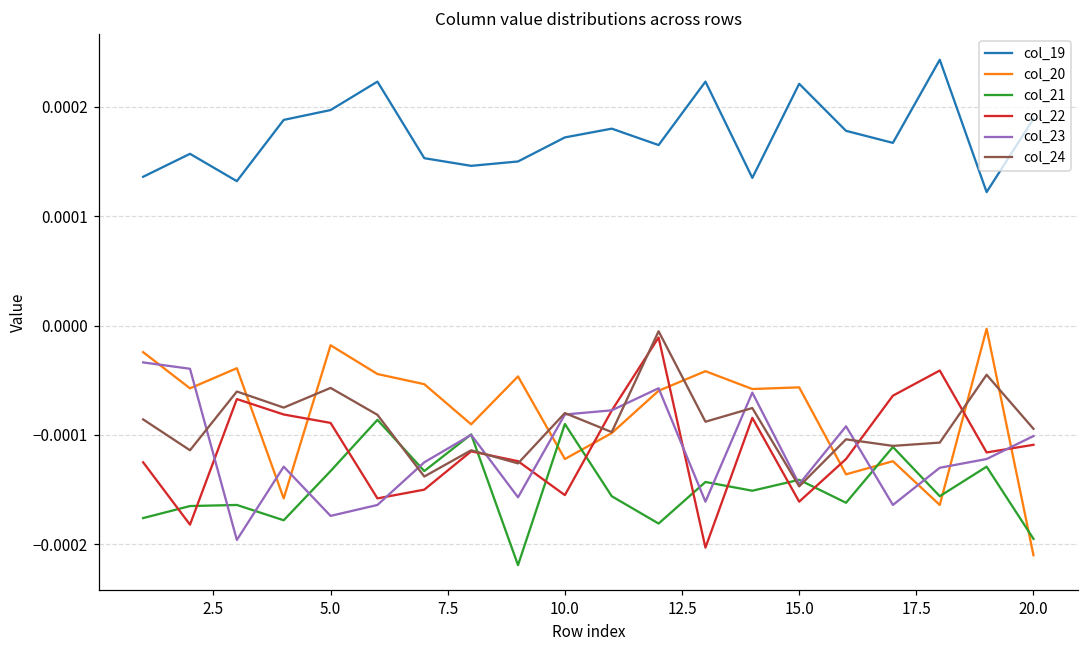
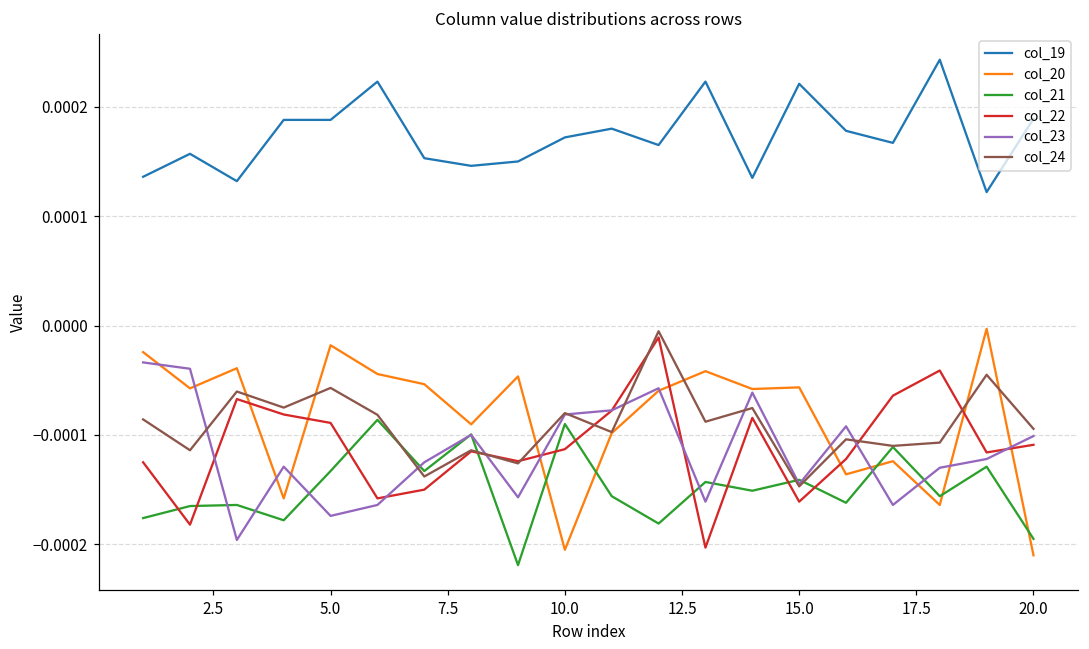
  {
    "col_19": {
-     "5.0": 0.00020,
+     "5.0": 0.00019,
      "10.0": 0.00017,
      "15.0": 0.00022
    },
    "col_20": {
      "5.0": -0.00002,
-     "10.0": -0.00012,
+     "10.0": -0.00021,
      "15.0": -0.00006,
      "20.0": -0.00021
    },
    "col_21": {
      "5.0": -0.00013,
      "10.0": -0.00009,
      "15.0": -0.00014,
      "20.0": -0.00020
    },
    "col_22": {
      "5.0": -0.00009,
-     "10.0": -0.00016,
+     "10.0": -0.00011,
      "15.0": -0.00016,
      "20.0": -0.00011
    },
    "col_23": {
      "5.0": -0.00017,
      "20.0": -0.00010
    },
    "col_24": {
      "5.0": -0.00006,
      "20.0": -0.00009
    }
  }
